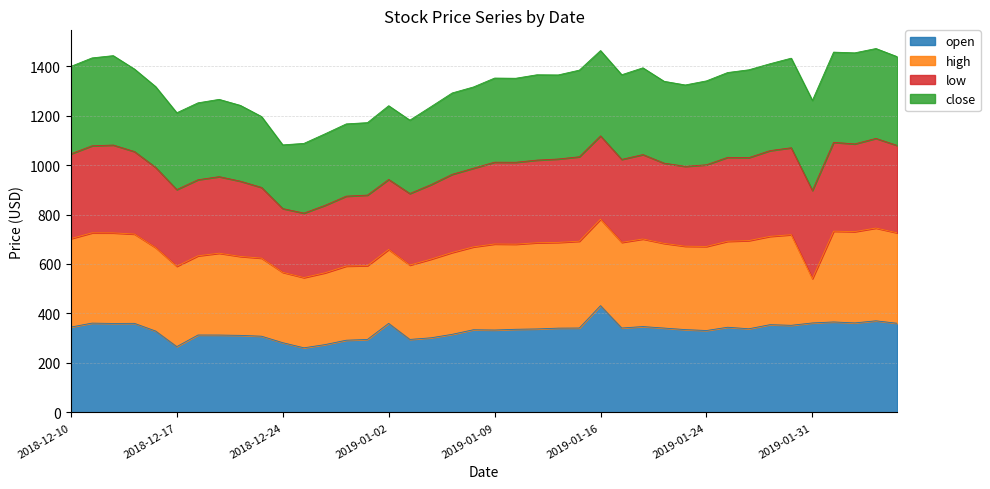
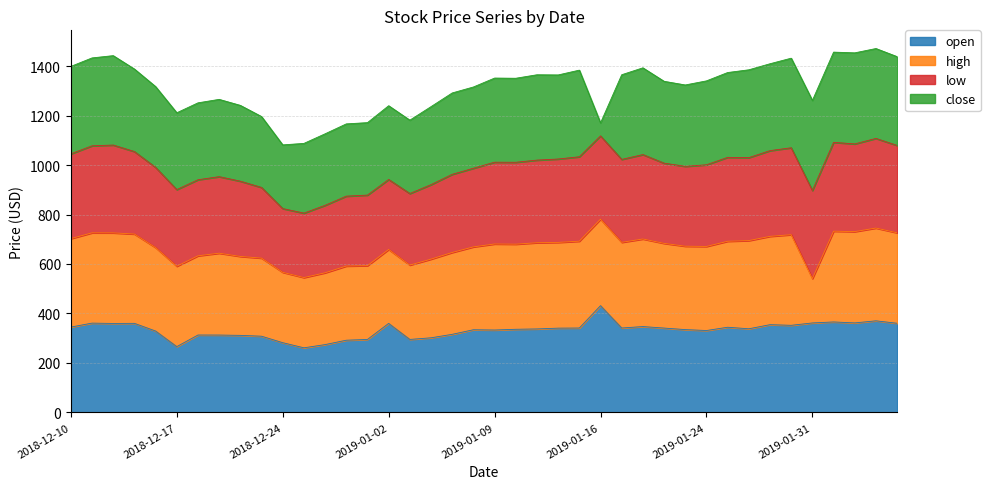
  {
    "open": {
      "2018-12-10": 350,
      "2018-12-17": 270,
      "2018-12-24": 280,
      "2019-01-02": 360,
      "2019-01-09": 330,
      "2019-01-16": 430,
      "2019-01-24": 330,
      "2019-01-31": 360
    },
    "high": {
      "2018-12-10": 360,
      "2018-12-17": 320,
      "2018-12-24": 280,
      "2019-01-02": 300,
      "2019-01-09": 350,
      "2019-01-16": 350,
      "2019-01-24": 340,
      "2019-01-31": 180
    },
    "low": {
      "2018-12-10": 340,
      "2018-12-17": 310,
      "2018-12-24": 260,
      "2019-01-02": 280,
      "2019-01-09": 330,
      "2019-01-16": 340,
      "2019-01-24": 330,
      "2019-01-31": 360
    },
    "close": {
      "2018-12-10": 350,
      "2018-12-17": 310,
      "2018-12-24": 260,
      "2019-01-02": 300,
      "2019-01-09": 340,
-     "2019-01-16": 340,
+     "2019-01-16": 50,
      "2019-01-24": 340,
      "2019-01-31": 360
    }
  }
